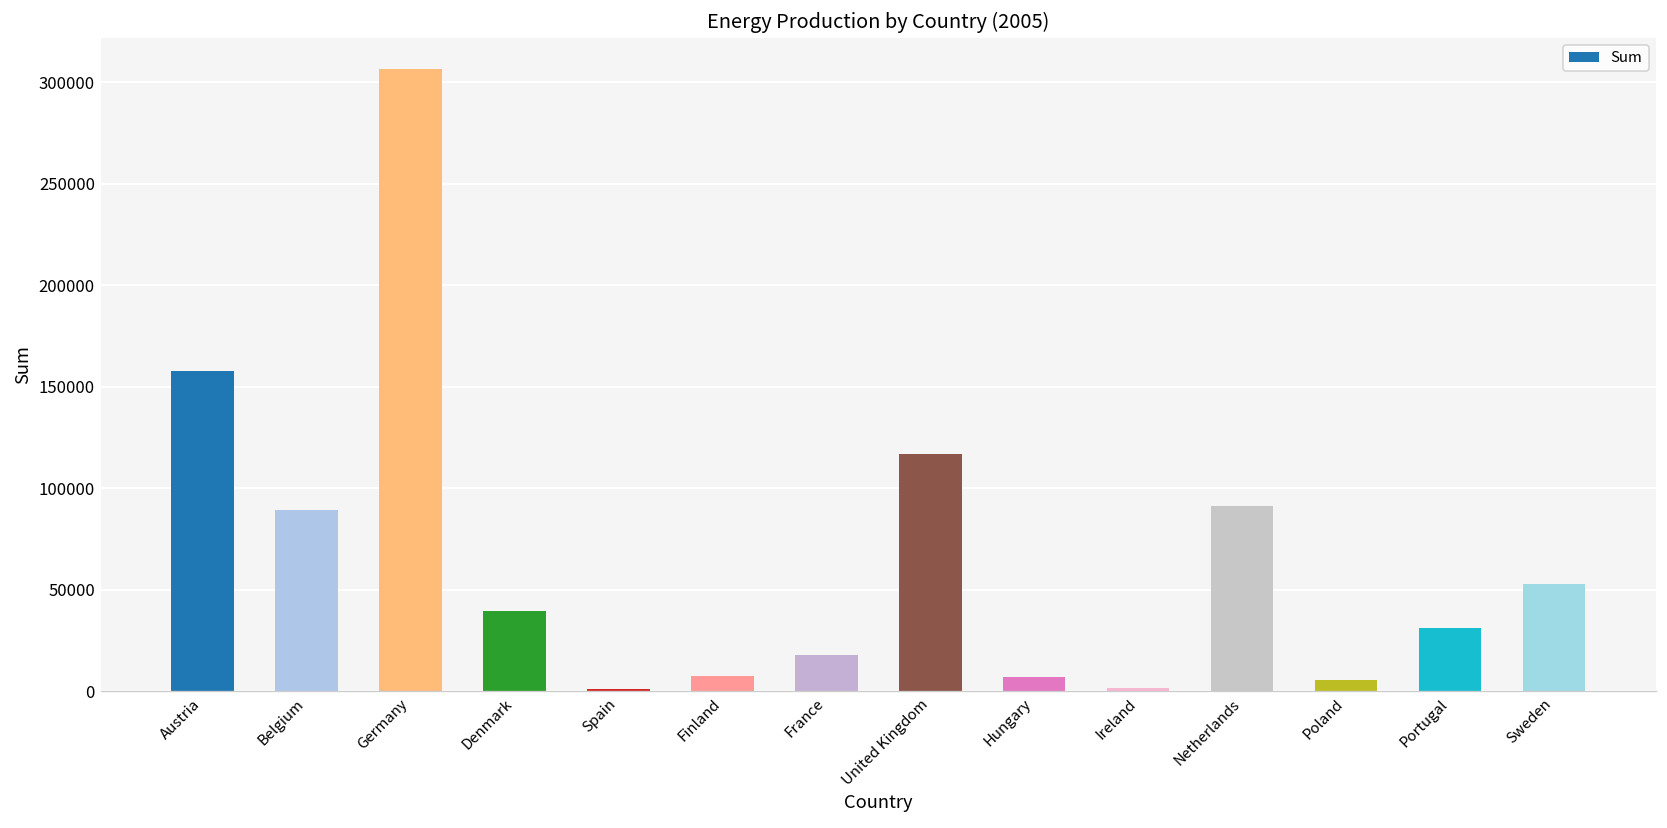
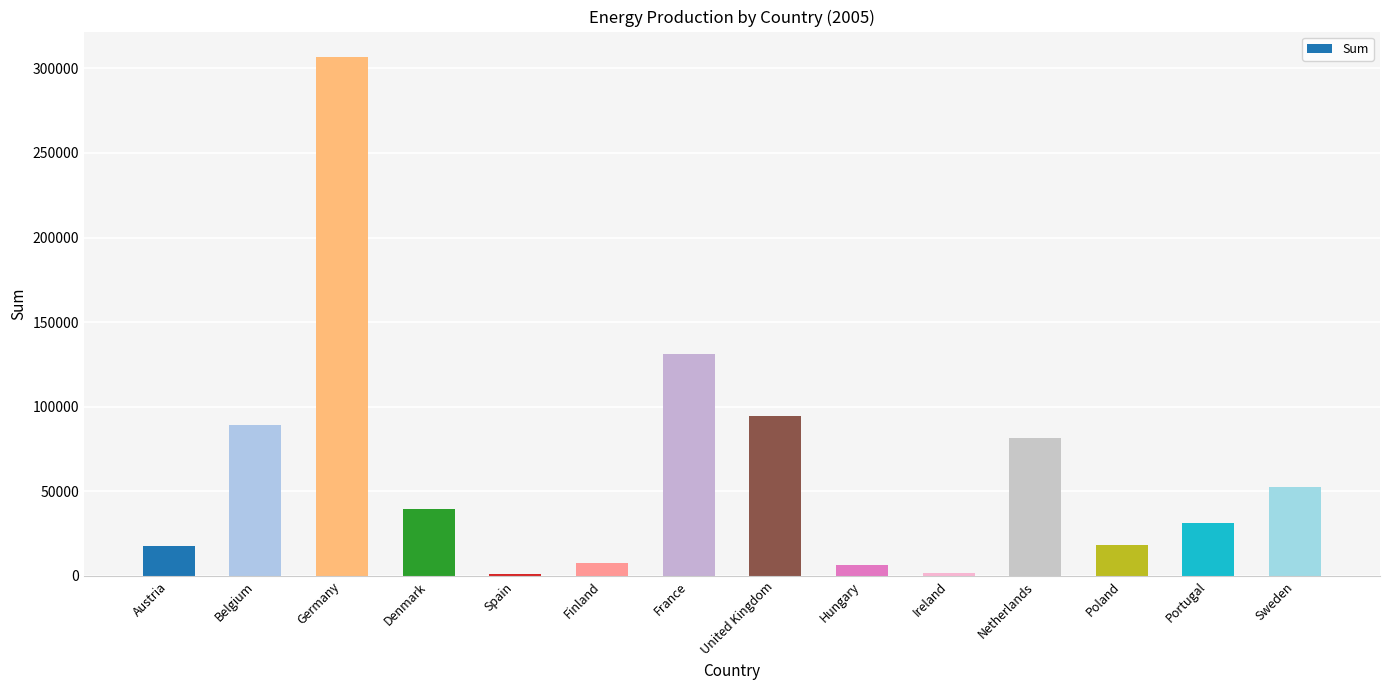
  {
-   "Austria": 158000,
+   "Austria": 18000,
    "Belgium": 89000,
    "Germany": 306000,
    "Denmark": 40000,
    "Finland": 8000,
-   "France": 18000,
-   "United Kingdom": 117000,
+   "France": 131000,
+   "United Kingdom": 95000,
    "Hungary": 7000,
    "Ireland": 2000,
-   "Netherlands": 91000,
-   "Poland": 6000,
+   "Netherlands": 81000,
+   "Poland": 19000,
    "Portugal": 31000,
    "Sweden": 53000
  }
